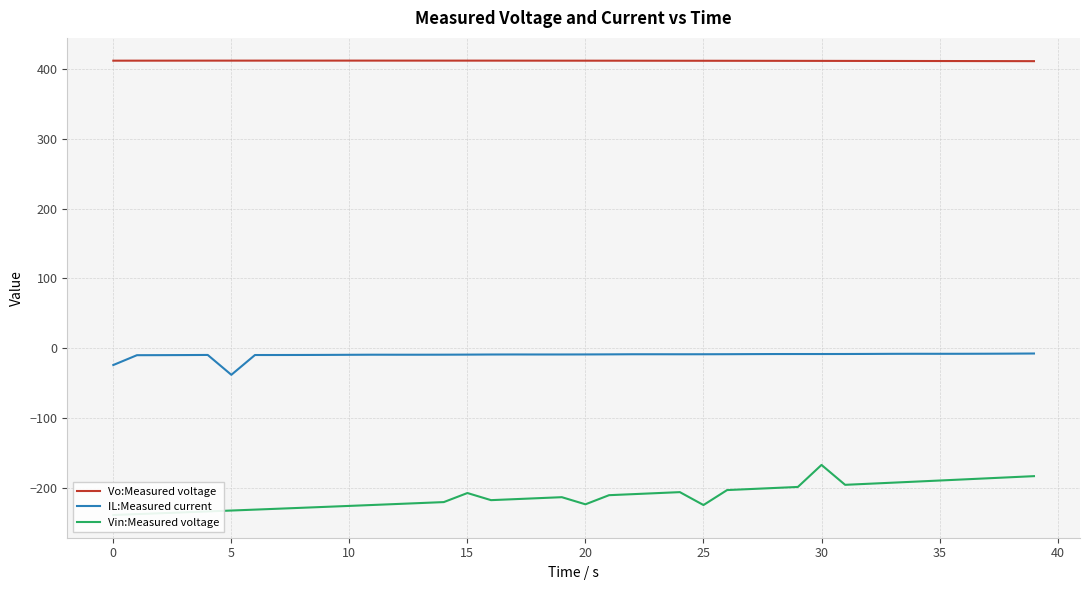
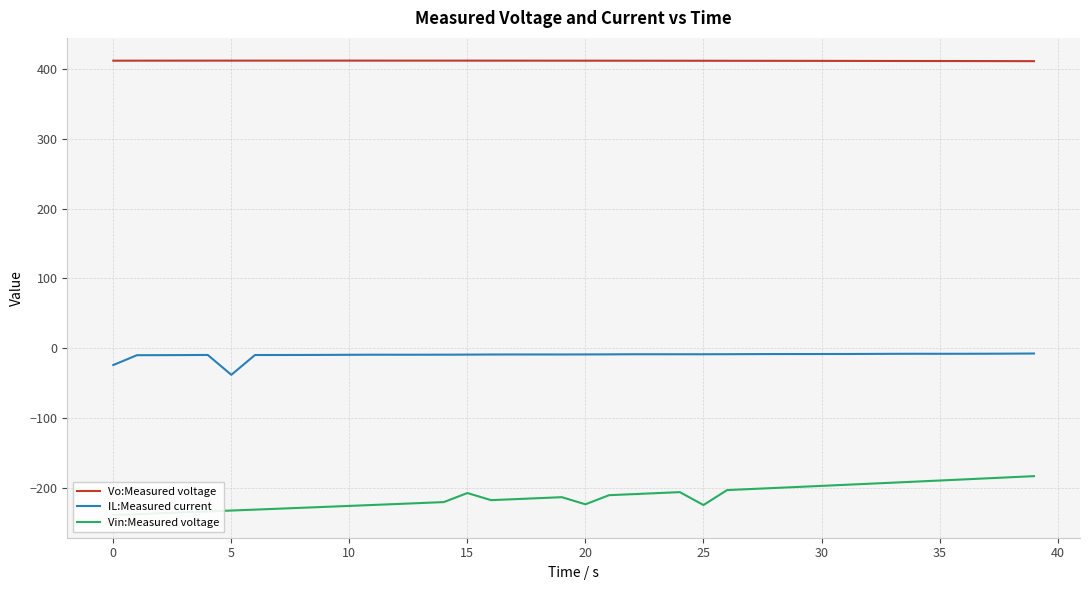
  {
    "Vo:Measured voltage": {
      "0": 410,
      "5": 410,
      "10": 410,
      "15": 410,
      "20": 410,
      "25": 410,
      "30": 410,
      "35": 410
    },
    "IL:Measured current": {
      "0": -20,
      "5": -40,
      "10": -10,
      "15": -10,
      "20": -10,
      "25": -10,
      "30": -10,
      "35": -10
    },
    "Vin:Measured voltage": {
      "5": -230,
      "10": -230,
      "15": -210,
      "20": -220,
      "25": -220,
-     "30": -170,
+     "30": -200,
      "35": -190
    }
  }
